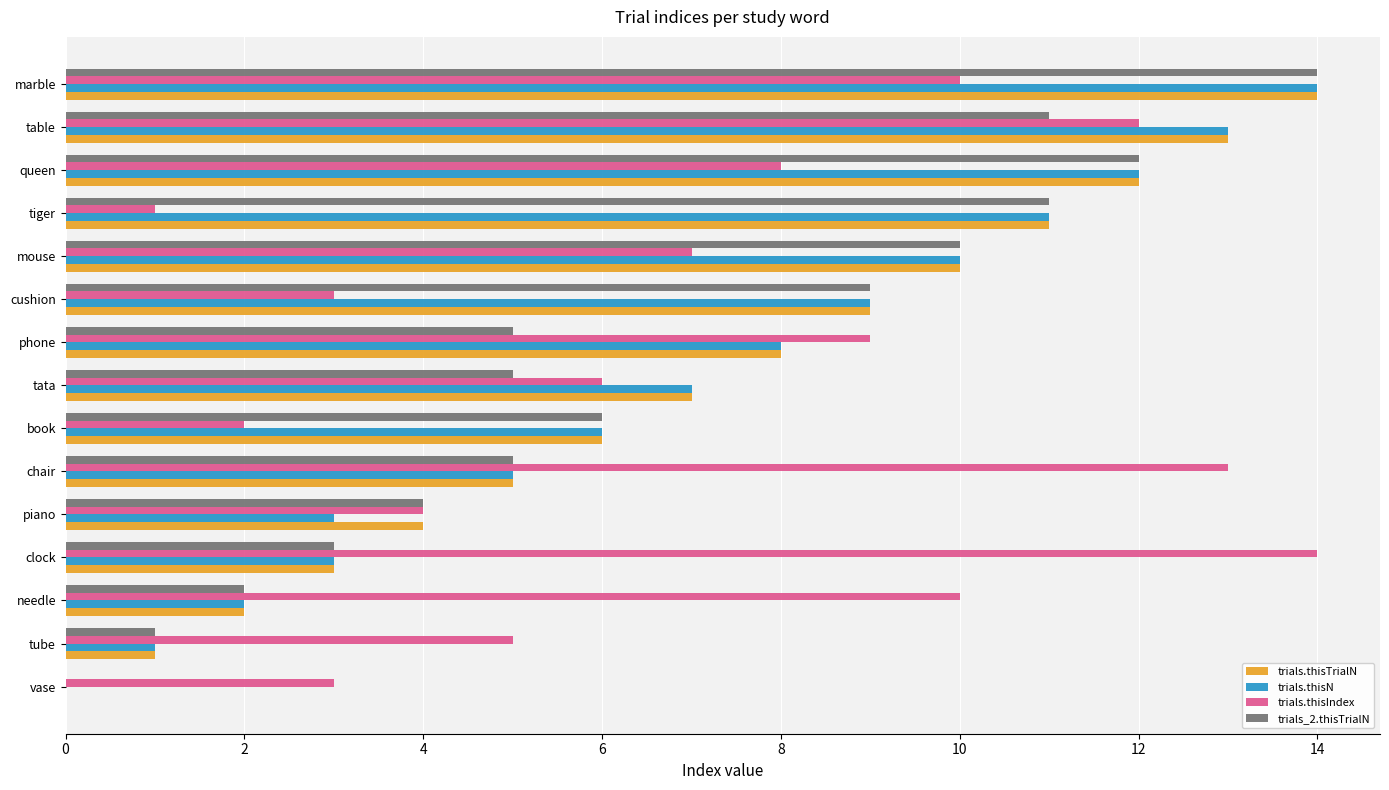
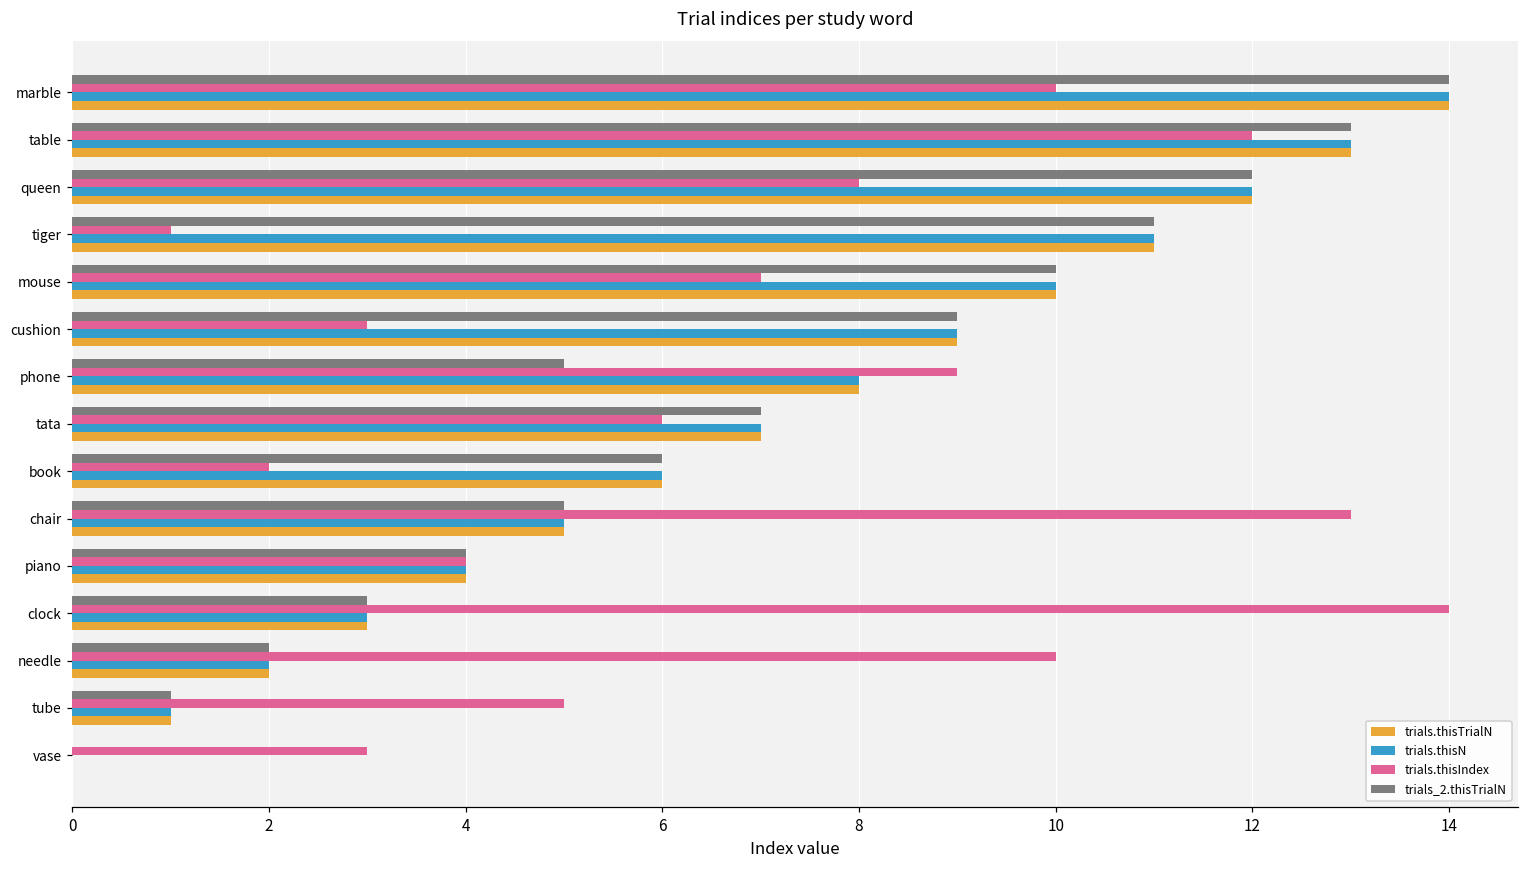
  {
    "trials.thisTrialN": {
      "marble": 14,
      "table": 13,
      "queen": 12,
      "tiger": 11,
      "mouse": 10,
      "cushion": 9,
      "phone": 8,
      "tata": 7,
      "book": 6,
      "chair": 5,
      "piano": 4,
      "clock": 3,
      "needle": 2,
      "tube": 1,
      "vase": 0
    },
    "trials.thisN": {
      "marble": 14,
      "table": 13,
      "queen": 12,
      "tiger": 11,
      "mouse": 10,
      "cushion": 9,
      "phone": 8,
      "tata": 7,
      "book": 6,
      "chair": 5,
-     "piano": 3,
+     "piano": 4,
      "clock": 3,
      "needle": 2,
      "tube": 1,
      "vase": 0
    },
    "trials.thisIndex": {
      "marble": 10,
      "table": 12,
      "queen": 8,
      "tiger": 1,
      "mouse": 7,
      "cushion": 3,
      "phone": 9,
      "tata": 6,
      "book": 2,
      "chair": 13,
      "piano": 4,
      "clock": 14,
      "needle": 10,
      "tube": 5,
      "vase": 3
    },
    "trials_2.thisTrialN": {
      "marble": 14,
-     "table": 11,
+     "table": 13,
      "queen": 12,
      "tiger": 11,
      "mouse": 10,
      "cushion": 9,
      "phone": 5,
-     "tata": 5,
+     "tata": 7,
      "book": 6,
      "chair": 5,
      "piano": 4,
      "clock": 3,
      "needle": 2,
      "tube": 1,
      "vase": 0
    }
  }
